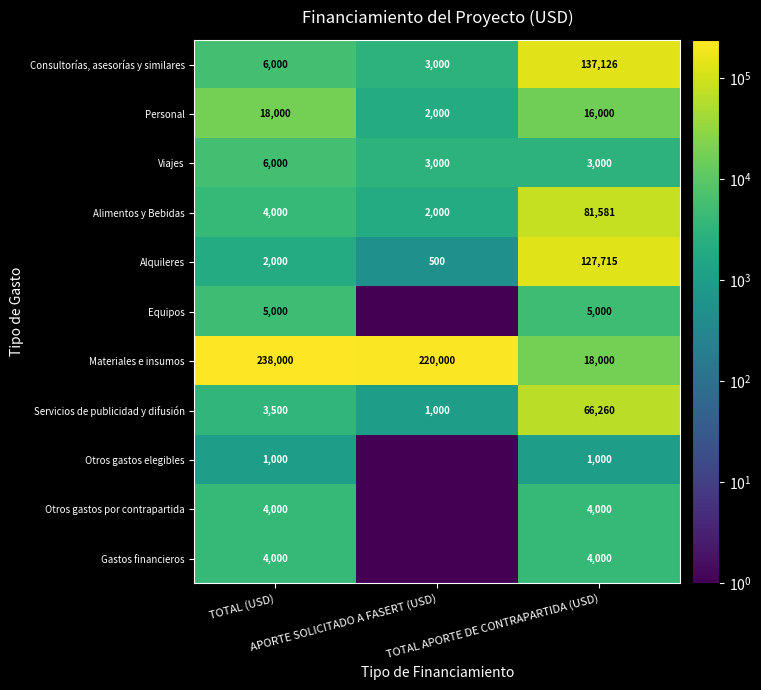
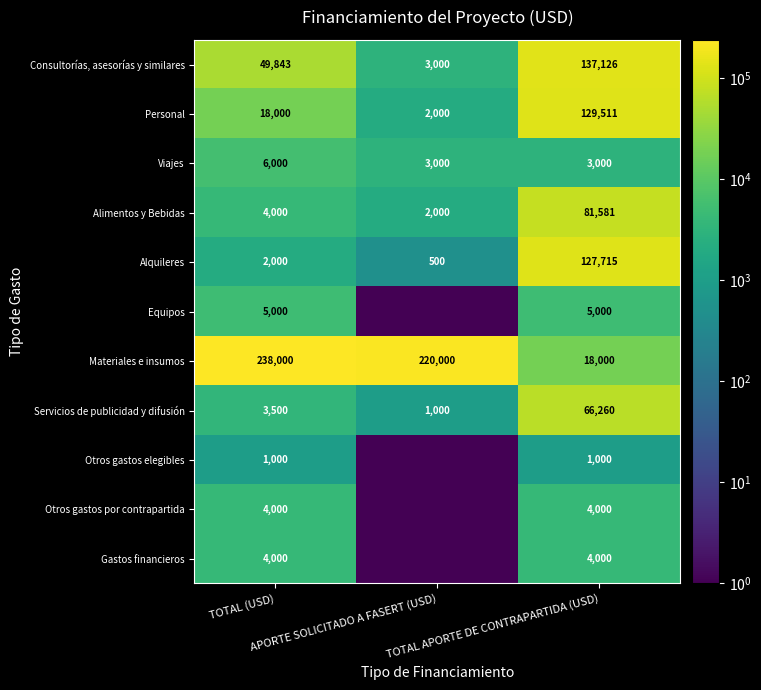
  {
    "Consultorías, asesorías y similares": {
-     "TOTAL (USD)": "6,000",
+     "TOTAL (USD)": "49,843",
      "APORTE SOLICITADO A FASERT (USD)": "3,000",
      "TOTAL APORTE DE CONTRAPARTIDA (USD)": "137,126"
    },
    "Personal": {
      "TOTAL (USD)": "18,000",
      "APORTE SOLICITADO A FASERT (USD)": "2,000",
-     "TOTAL APORTE DE CONTRAPARTIDA (USD)": "16,000"
+     "TOTAL APORTE DE CONTRAPARTIDA (USD)": "129,511"
    },
    "Viajes": {
      "TOTAL (USD)": "6,000",
      "APORTE SOLICITADO A FASERT (USD)": "3,000",
      "TOTAL APORTE DE CONTRAPARTIDA (USD)": "3,000"
    },
    "Alimentos y Bebidas": {
      "TOTAL (USD)": "4,000",
      "APORTE SOLICITADO A FASERT (USD)": "2,000",
      "TOTAL APORTE DE CONTRAPARTIDA (USD)": "81,581"
    },
    "Alquileres": {
      "TOTAL (USD)": "2,000",
      "APORTE SOLICITADO A FASERT (USD)": "500",
      "TOTAL APORTE DE CONTRAPARTIDA (USD)": "127,715"
    },
    "Equipos": {
      "TOTAL (USD)": "5,000",
      "TOTAL APORTE DE CONTRAPARTIDA (USD)": "5,000"
    },
    "Materiales e insumos": {
      "TOTAL (USD)": "238,000",
      "APORTE SOLICITADO A FASERT (USD)": "220,000",
      "TOTAL APORTE DE CONTRAPARTIDA (USD)": "18,000"
    },
    "Servicios de publicidad y difusión": {
      "TOTAL (USD)": "3,500",
      "APORTE SOLICITADO A FASERT (USD)": "1,000",
      "TOTAL APORTE DE CONTRAPARTIDA (USD)": "66,260"
    },
    "Otros gastos elegibles": {
      "TOTAL (USD)": "1,000",
      "TOTAL APORTE DE CONTRAPARTIDA (USD)": "1,000"
    },
    "Otros gastos por contrapartida": {
      "TOTAL (USD)": "4,000",
      "TOTAL APORTE DE CONTRAPARTIDA (USD)": "4,000"
    },
    "Gastos financieros": {
      "TOTAL (USD)": "4,000",
      "TOTAL APORTE DE CONTRAPARTIDA (USD)": "4,000"
    }
  }
